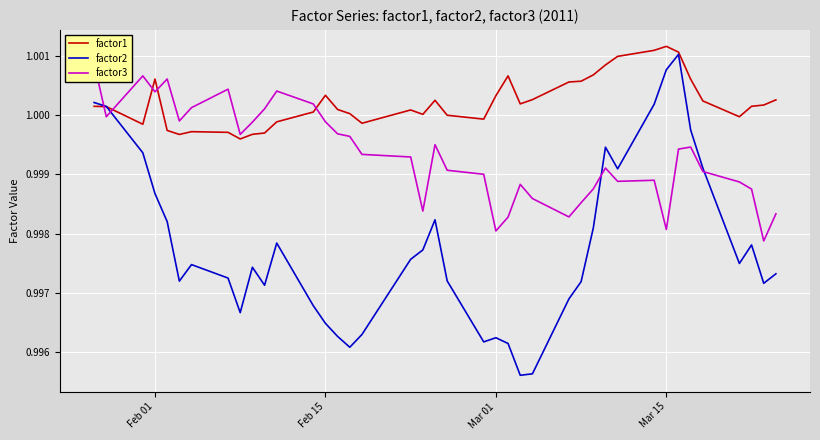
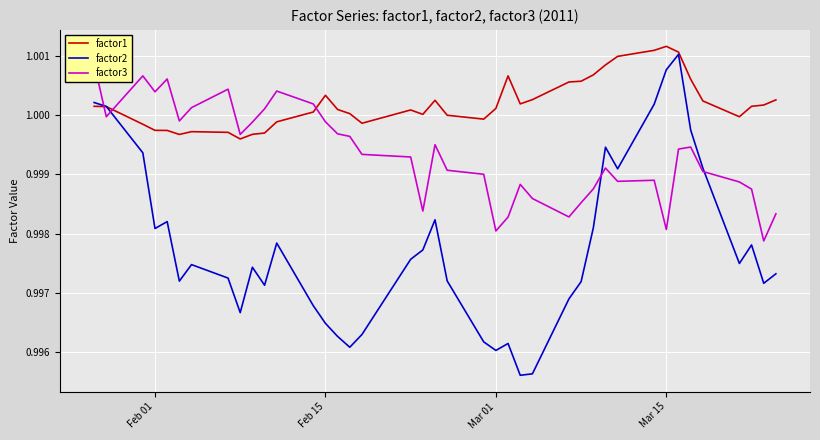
  {
    "factor1": {
-     "Feb 01": 1.0006,
+     "Feb 01": 0.9997,
      "Feb 15": 1.0003,
-     "Mar 01": 1.0003,
+     "Mar 01": 1.0001,
      "Mar 15": 1.0012
    },
    "factor2": {
-     "Feb 01": 0.9987,
+     "Feb 01": 0.9981,
      "Feb 15": 0.9965,
-     "Mar 01": 0.9962,
+     "Mar 01": 0.9960,
      "Mar 15": 1.0008
    },
    "factor3": {
      "Feb 01": 1.0004,
      "Feb 15": 0.9999,
      "Mar 01": 0.9980,
      "Mar 15": 0.9981
    }
  }
